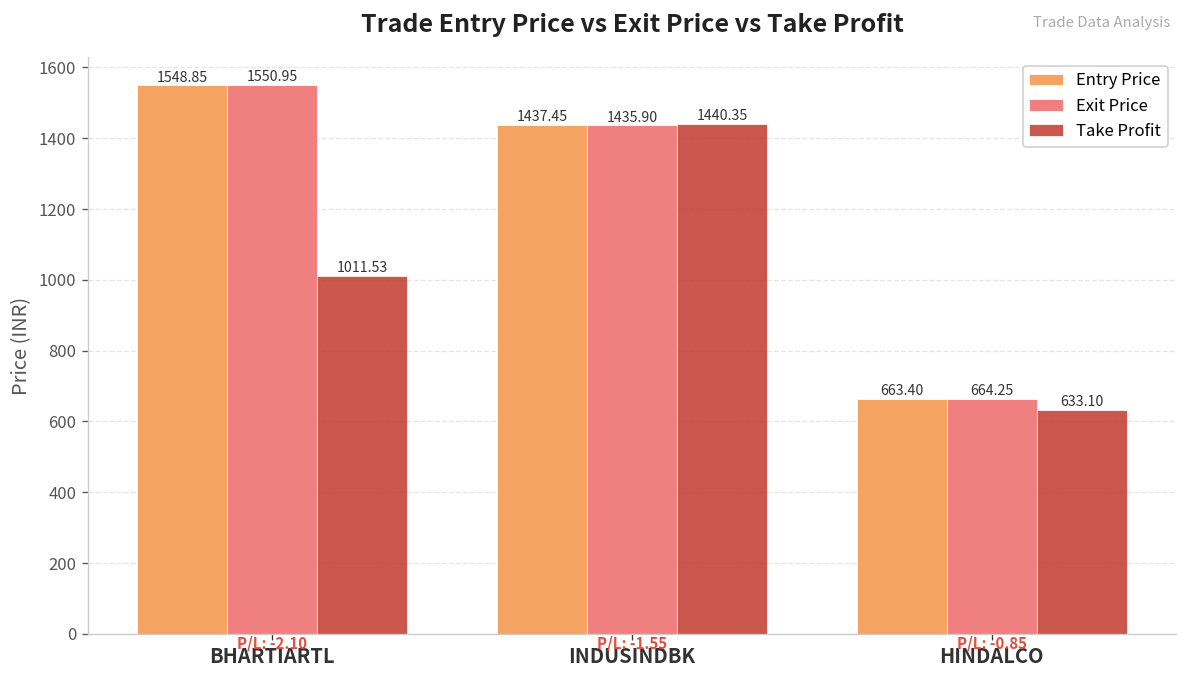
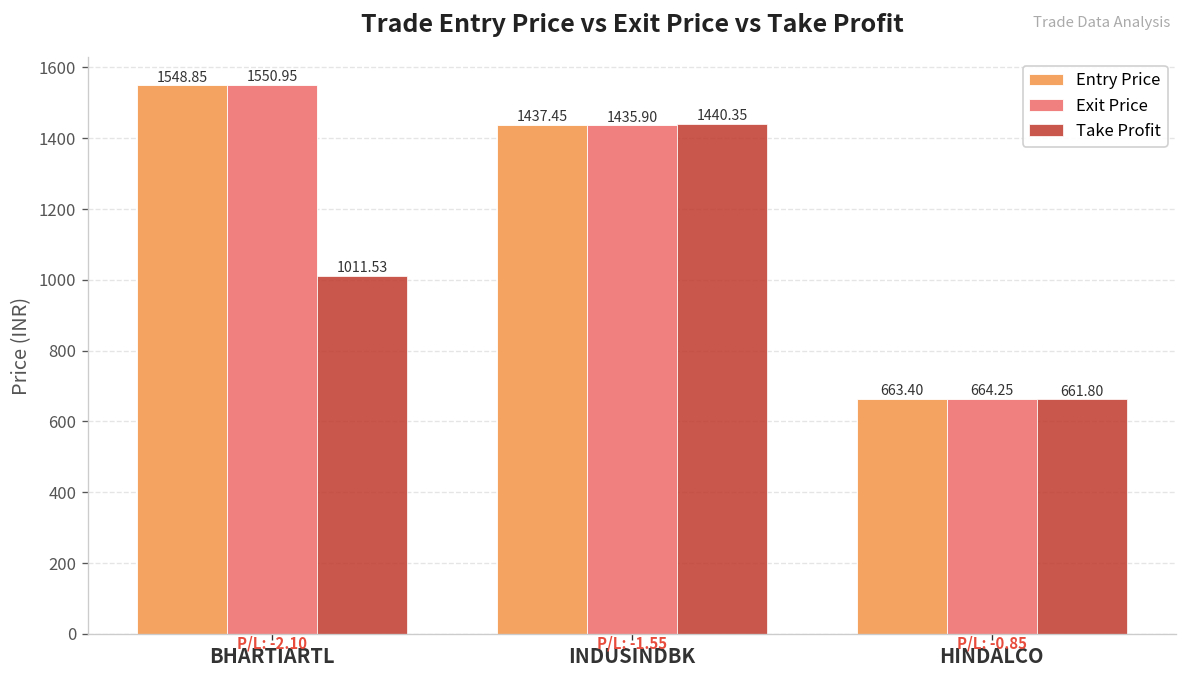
  {
    "Take Profit": {
      "BHARTIARTL": 1011.53,
      "INDUSINDBK": 1440.35,
-     "HINDALCO": 633.10
+     "HINDALCO": 661.80
    }
  }
